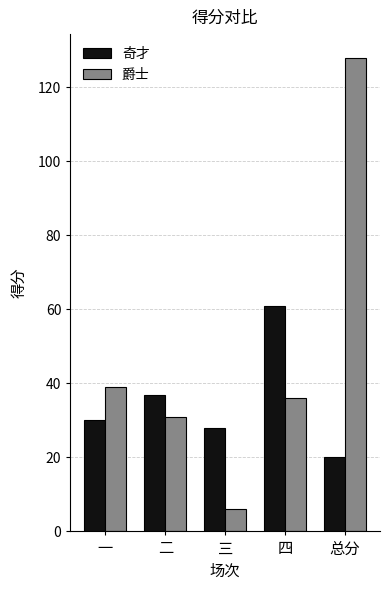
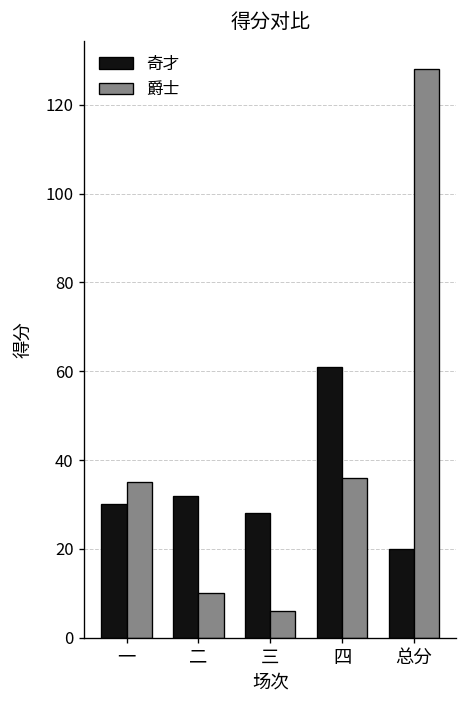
  {
    "奇才": {
      "一": 30,
-     "二": 37,
+     "二": 32,
      "三": 28,
      "四": 61,
      "总分": 20
    },
    "爵士": {
-     "一": 39,
-     "二": 31,
+     "一": 35,
+     "二": 10,
      "三": 6,
      "四": 36,
      "总分": 128
    }
  }
